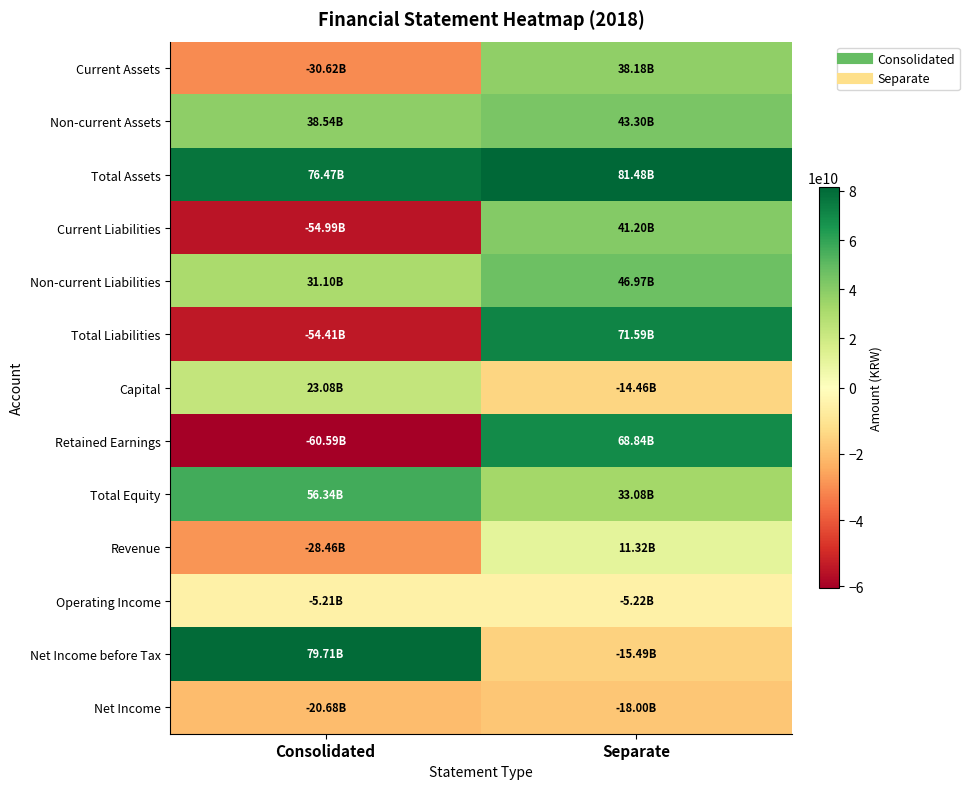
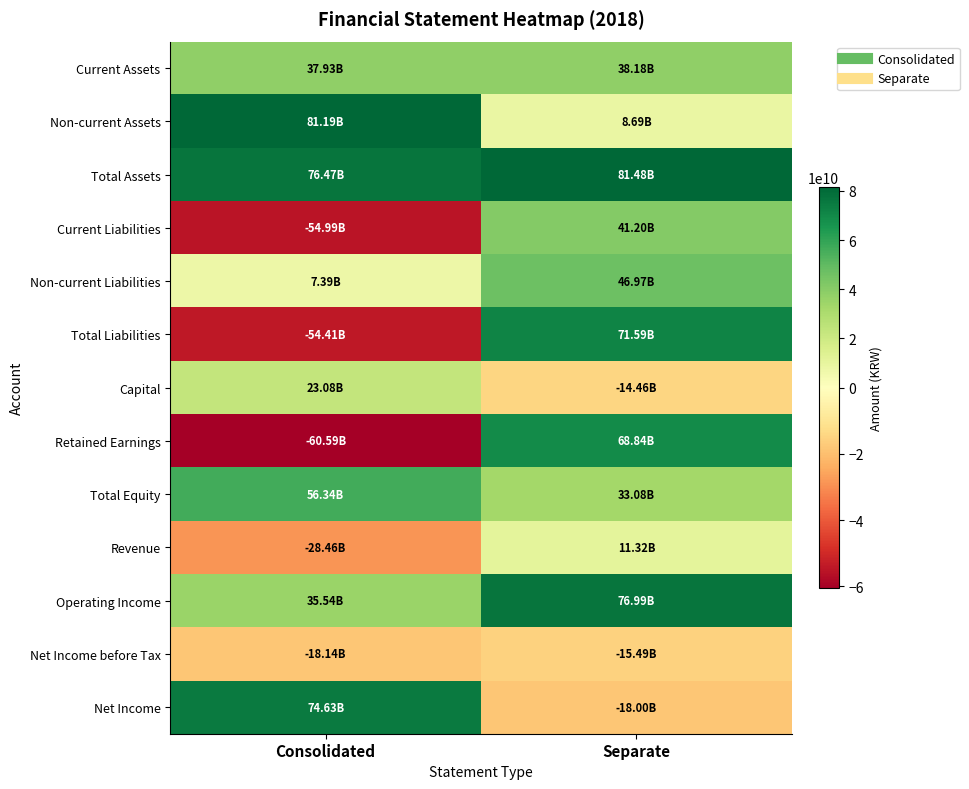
  {
    "Current Assets": {
-     "Consolidated": "-30.62B",
+     "Consolidated": "37.93B",
      "Separate": "38.18B"
    },
    "Non-current Assets": {
-     "Consolidated": "38.54B",
-     "Separate": "43.30B"
+     "Consolidated": "81.19B",
+     "Separate": "8.69B"
    },
    "Total Assets": {
      "Consolidated": "76.47B",
      "Separate": "81.48B"
    },
    "Current Liabilities": {
      "Consolidated": "-54.99B",
      "Separate": "41.20B"
    },
    "Non-current Liabilities": {
-     "Consolidated": "31.10B",
+     "Consolidated": "7.39B",
      "Separate": "46.97B"
    },
    "Total Liabilities": {
      "Consolidated": "-54.41B",
      "Separate": "71.59B"
    },
    "Capital": {
      "Consolidated": "23.08B",
      "Separate": "-14.46B"
    },
    "Retained Earnings": {
      "Consolidated": "-60.59B",
      "Separate": "68.84B"
    },
    "Total Equity": {
      "Consolidated": "56.34B",
      "Separate": "33.08B"
    },
    "Revenue": {
      "Consolidated": "-28.46B",
      "Separate": "11.32B"
    },
    "Operating Income": {
-     "Consolidated": "-5.21B",
-     "Separate": "-5.22B"
+     "Consolidated": "35.54B",
+     "Separate": "76.99B"
    },
    "Net Income before Tax": {
-     "Consolidated": "79.71B",
+     "Consolidated": "-18.14B",
      "Separate": "-15.49B"
    },
    "Net Income": {
-     "Consolidated": "-20.68B",
+     "Consolidated": "74.63B",
      "Separate": "-18.00B"
    }
  }
